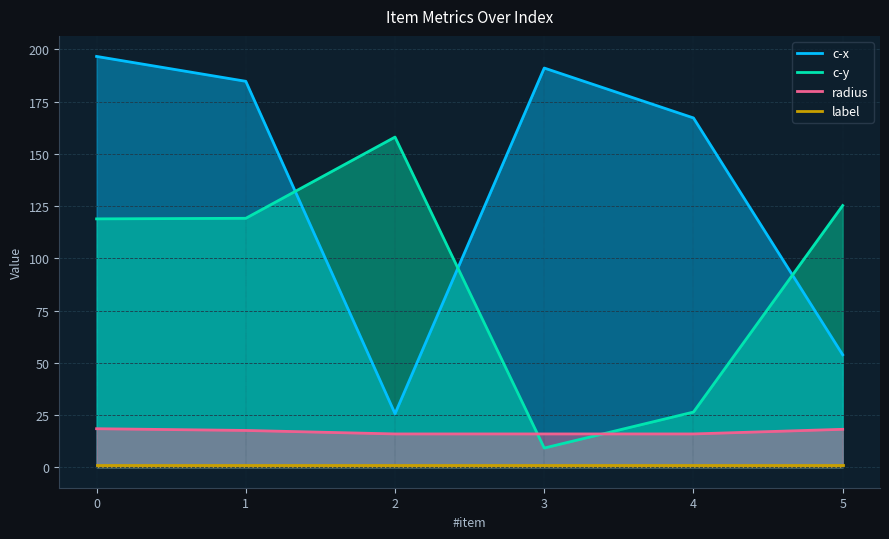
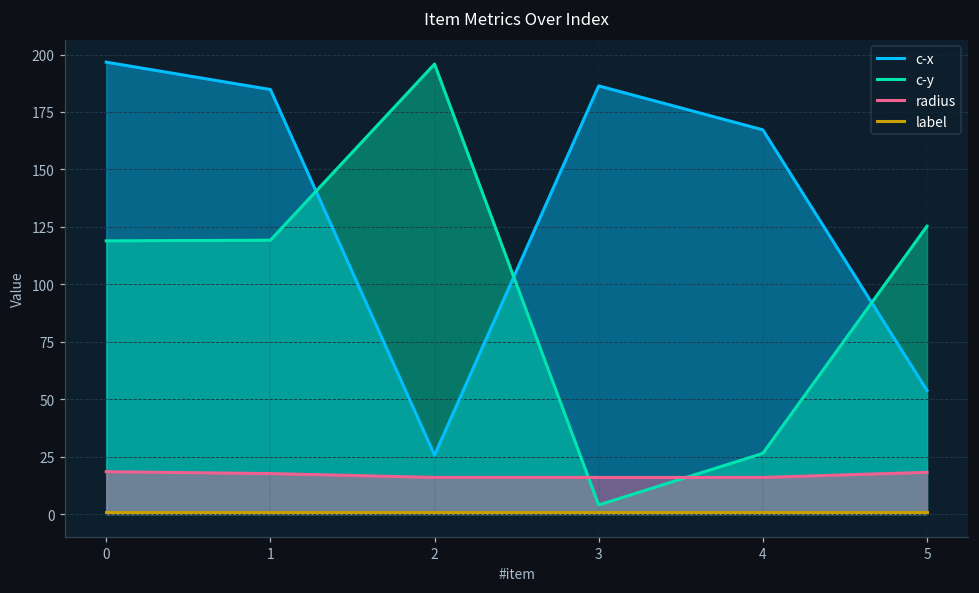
  {
    "c-x": {
      "0": 197,
      "1": 185,
      "2": 26,
-     "3": 191,
+     "3": 186,
      "4": 167,
      "5": 54
    },
    "c-y": {
      "0": 119,
      "1": 119,
-     "2": 158,
-     "3": 9,
+     "2": 196,
+     "3": 4,
      "4": 26,
      "5": 125
    },
    "radius": {
      "0": 18,
      "1": 18,
      "2": 16,
      "3": 16,
      "4": 16,
      "5": 18
    },
    "label": {
      "0": 1,
      "1": 1,
      "2": 1,
      "3": 1,
      "4": 1,
      "5": 1
    }
  }
